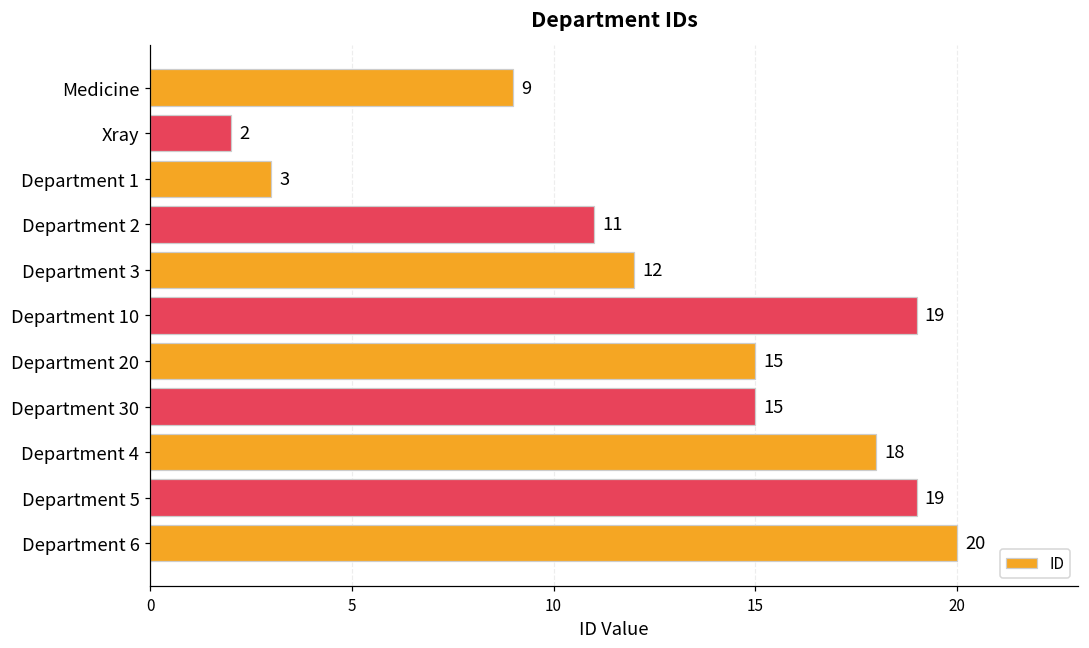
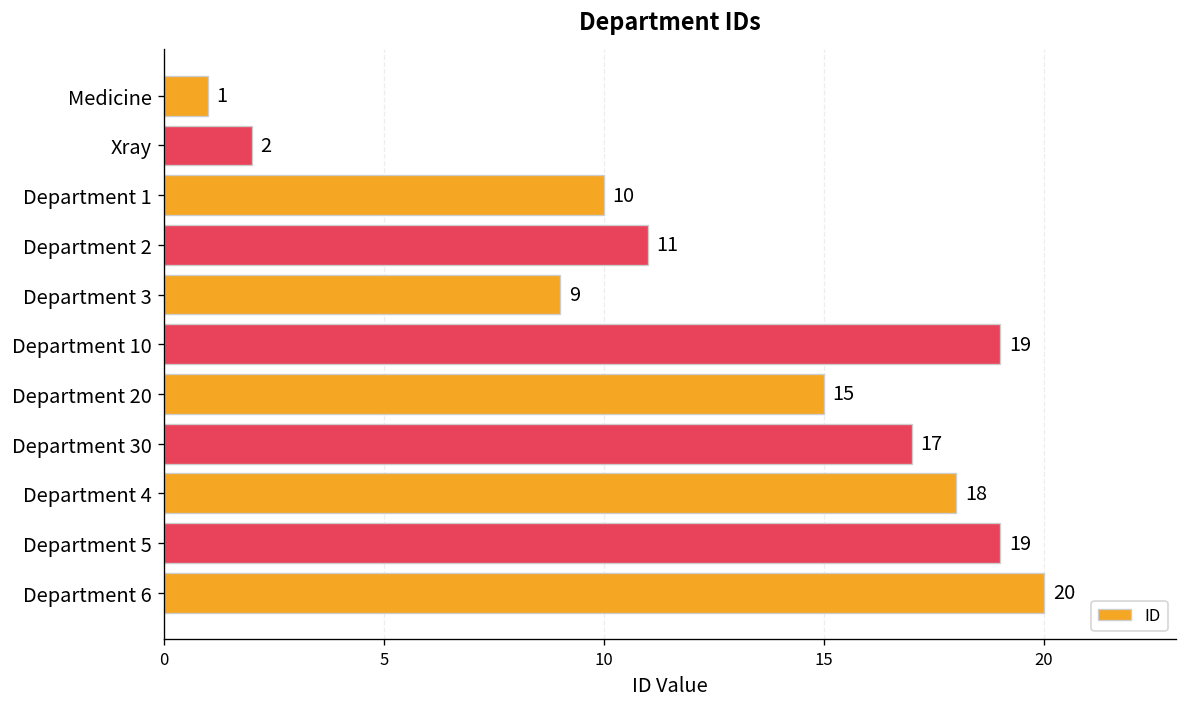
  {
-   "Medicine": 9,
+   "Medicine": 1,
    "Xray": 2,
-   "Department 1": 3,
+   "Department 1": 10,
    "Department 2": 11,
-   "Department 3": 12,
+   "Department 3": 9,
    "Department 10": 19,
    "Department 20": 15,
-   "Department 30": 15,
+   "Department 30": 17,
    "Department 4": 18,
    "Department 5": 19,
    "Department 6": 20
  }
